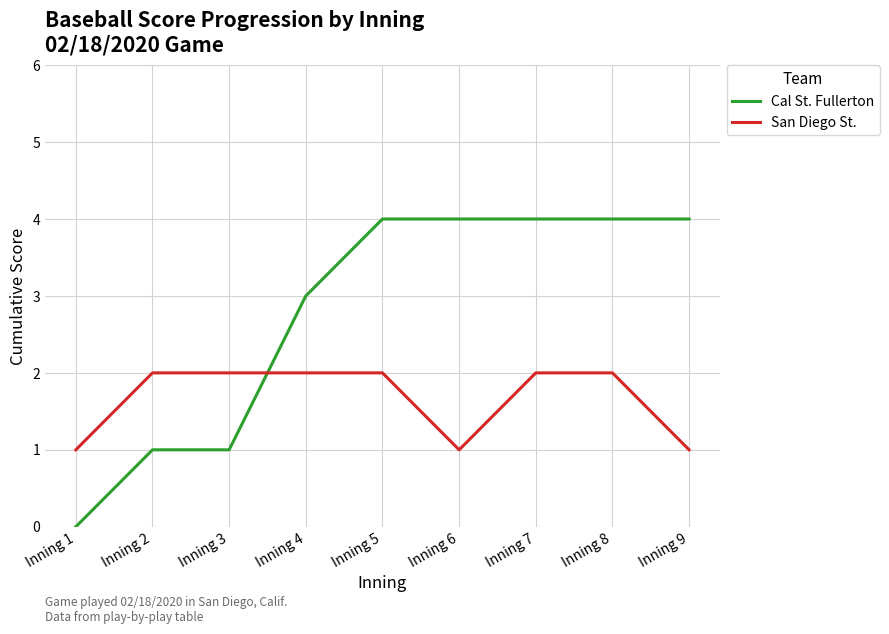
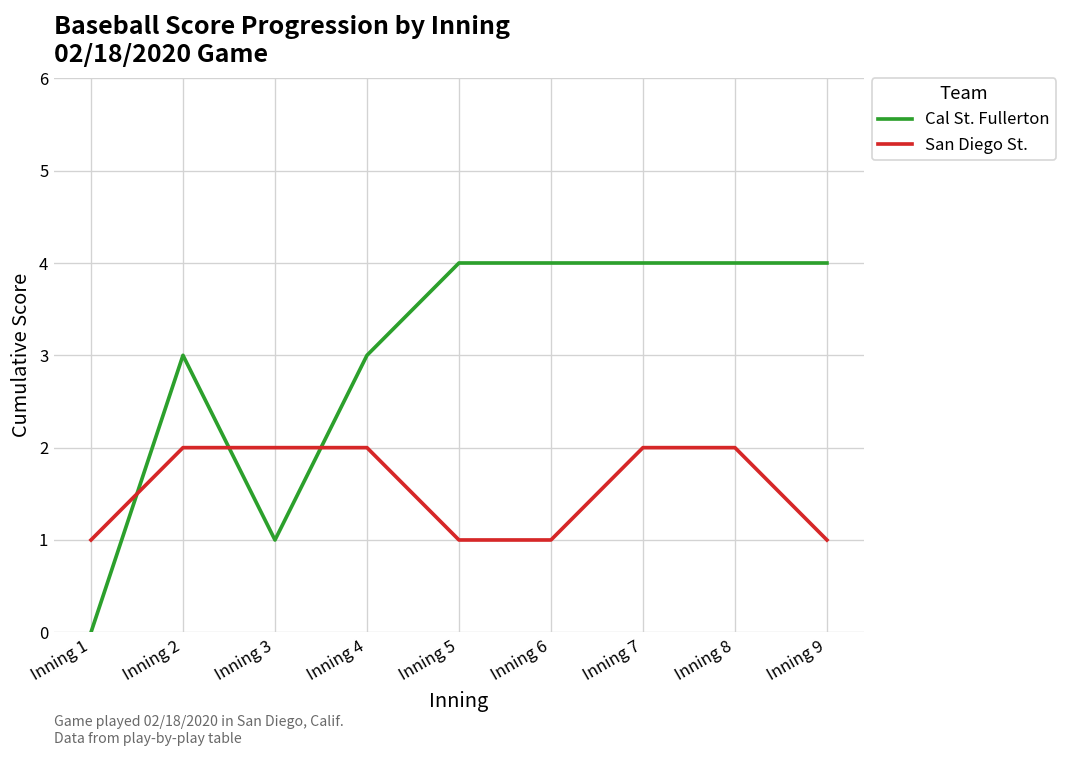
  {
    "Cal St. Fullerton": {
      "Inning 1": 0,
-     "Inning 2": 1,
+     "Inning 2": 3,
      "Inning 3": 1,
      "Inning 4": 3,
      "Inning 5": 4,
      "Inning 6": 4,
      "Inning 7": 4,
      "Inning 8": 4,
      "Inning 9": 4
    },
    "San Diego St.": {
      "Inning 1": 1,
      "Inning 2": 2,
      "Inning 3": 2,
      "Inning 4": 2,
-     "Inning 5": 2,
+     "Inning 5": 1,
      "Inning 6": 1,
      "Inning 7": 2,
      "Inning 8": 2,
      "Inning 9": 1
    }
  }
